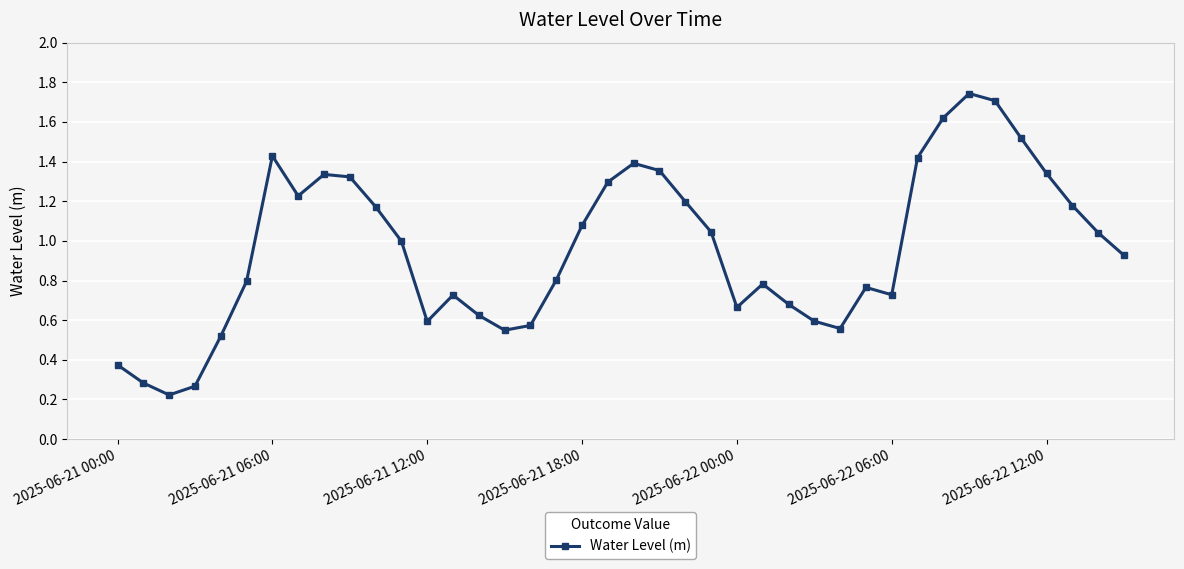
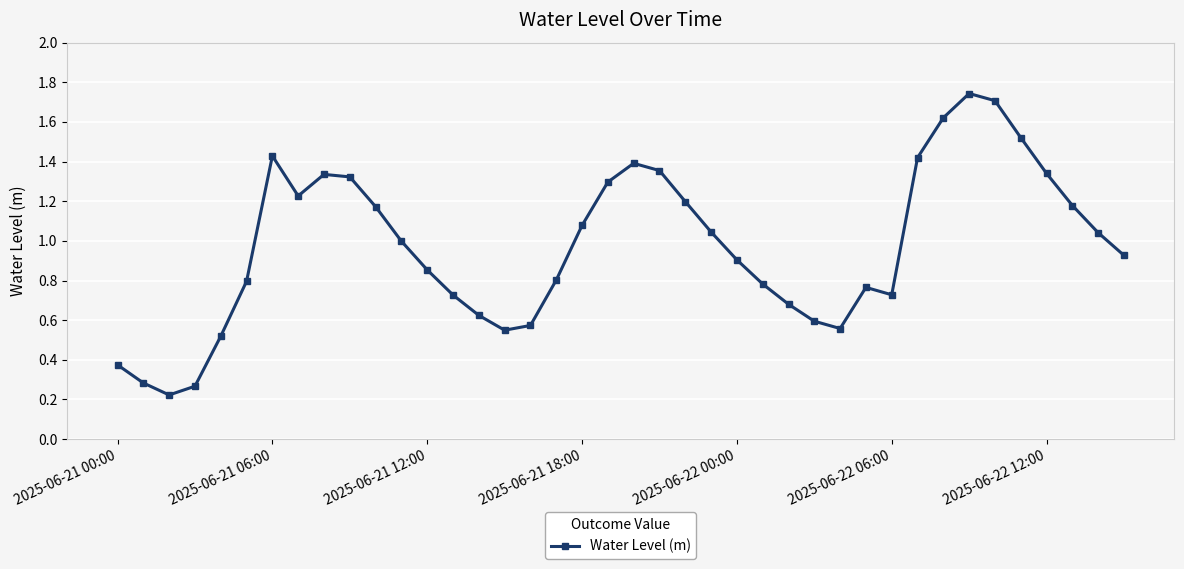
  {
    "2025-06-21 00:00": 0.37,
    "2025-06-21 06:00": 1.43,
-   "2025-06-21 12:00": 0.59,
+   "2025-06-21 12:00": 0.85,
    "2025-06-21 18:00": 1.08,
-   "2025-06-22 00:00": 0.66,
+   "2025-06-22 00:00": 0.90,
    "2025-06-22 06:00": 0.73,
    "2025-06-22 12:00": 1.34
  }
